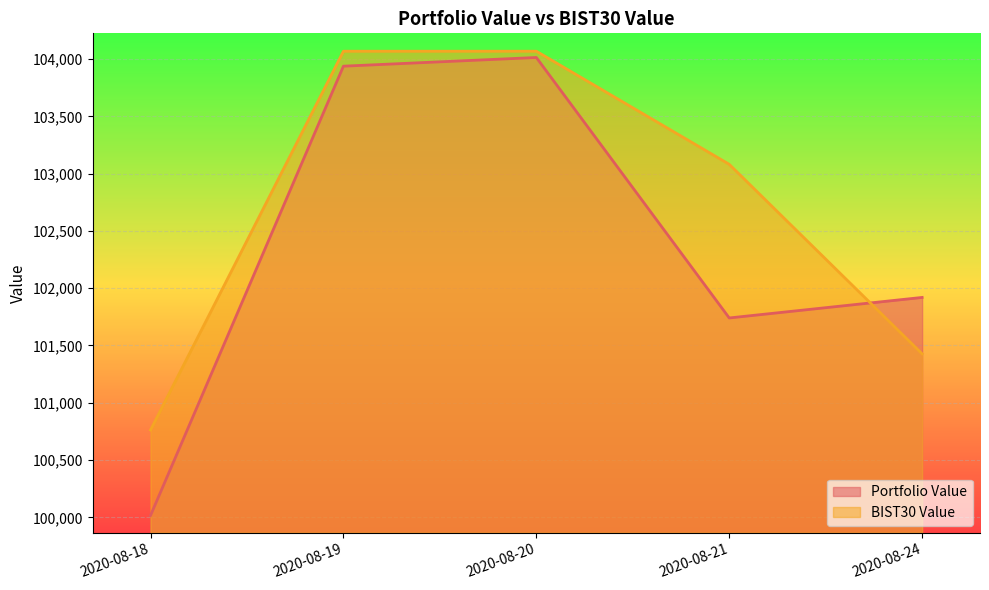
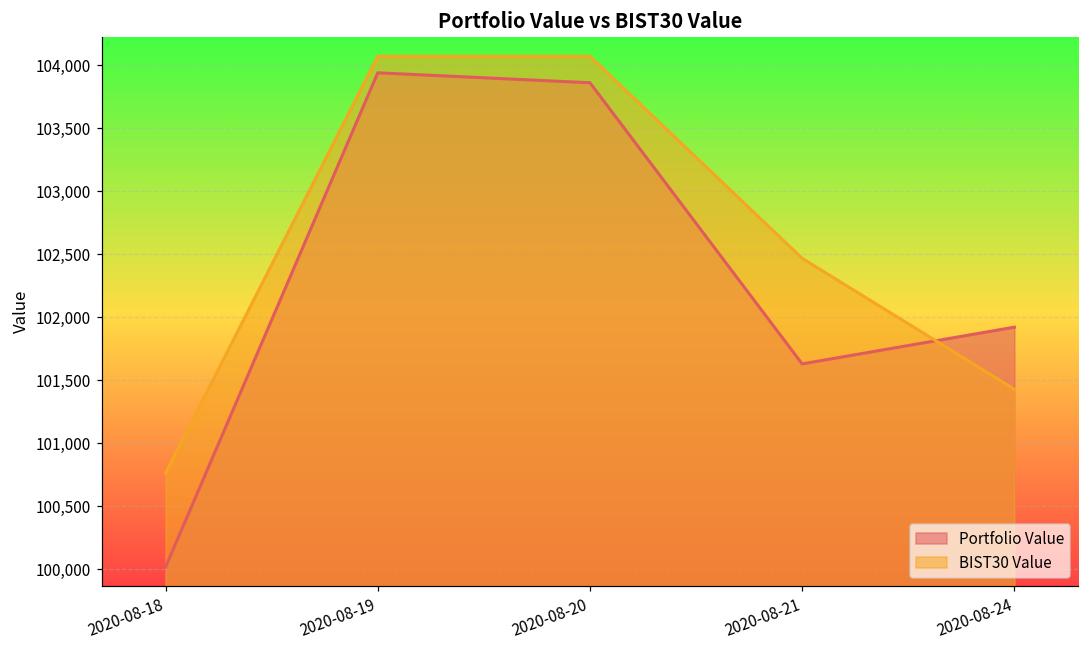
  {
    "Portfolio Value": {
      "2020-08-18": "100,020",
      "2020-08-19": "103,940",
-     "2020-08-20": "104,010",
-     "2020-08-21": "101,740",
+     "2020-08-20": "103,860",
+     "2020-08-21": "101,630",
      "2020-08-24": "101,920"
    },
    "BIST30 Value": {
      "2020-08-18": "100,760",
      "2020-08-19": "104,070",
      "2020-08-20": "104,070",
-     "2020-08-21": "103,080",
+     "2020-08-21": "102,470",
      "2020-08-24": "101,430"
    }
  }
